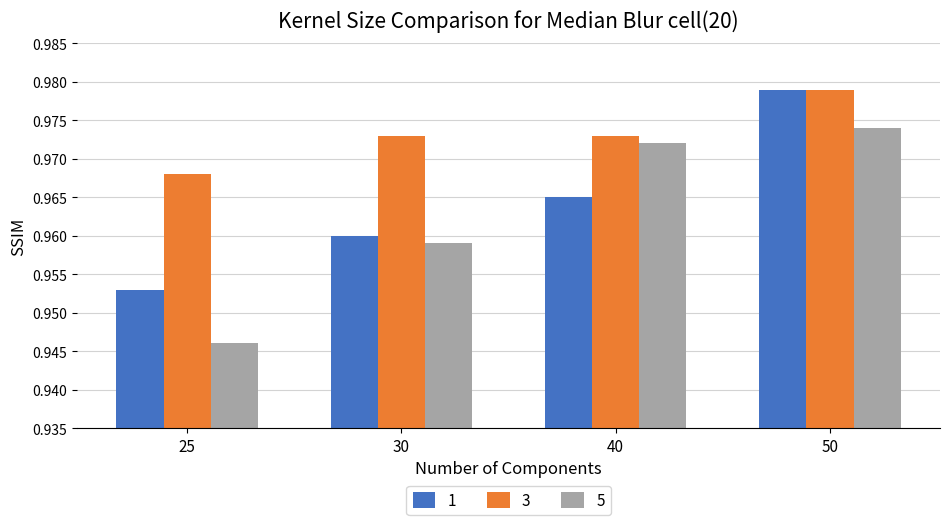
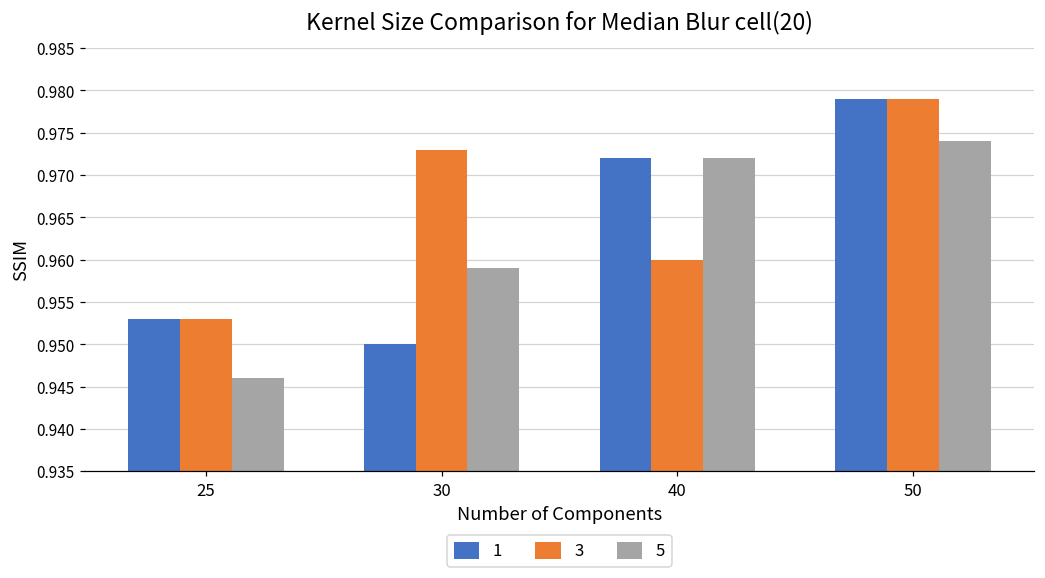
  {
    "1": {
      "25": 0.953,
-     "30": 0.96,
-     "40": 0.965,
+     "30": 0.95,
+     "40": 0.972,
      "50": 0.979
    },
    "3": {
-     "25": 0.968,
+     "25": 0.953,
      "30": 0.973,
-     "40": 0.973,
+     "40": 0.960,
      "50": 0.979
    },
    "5": {
      "25": 0.946,
      "30": 0.959,
      "40": 0.972,
      "50": 0.974
    }
  }
